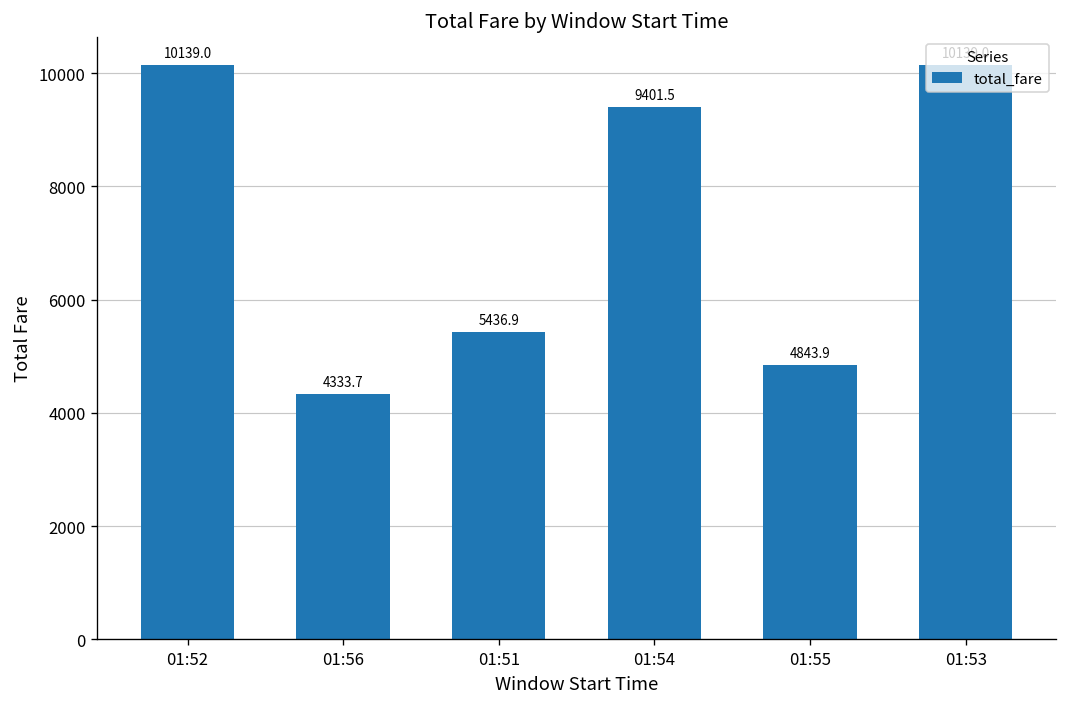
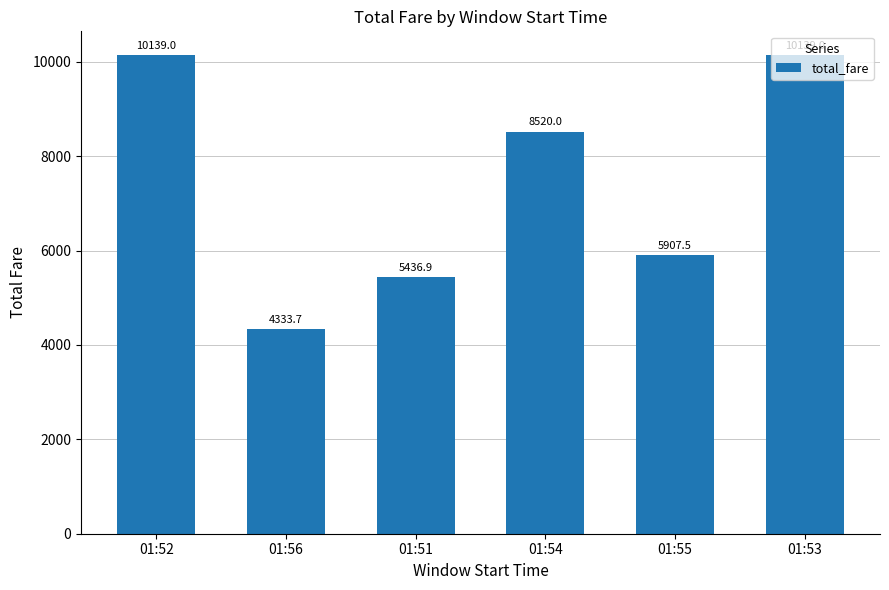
  {
    "01:52": 10139.0,
    "01:56": 4333.7,
    "01:51": 5436.9,
-   "01:54": 9401.5,
-   "01:55": 4843.9
+   "01:54": 8520.0,
+   "01:55": 5907.5
  }
